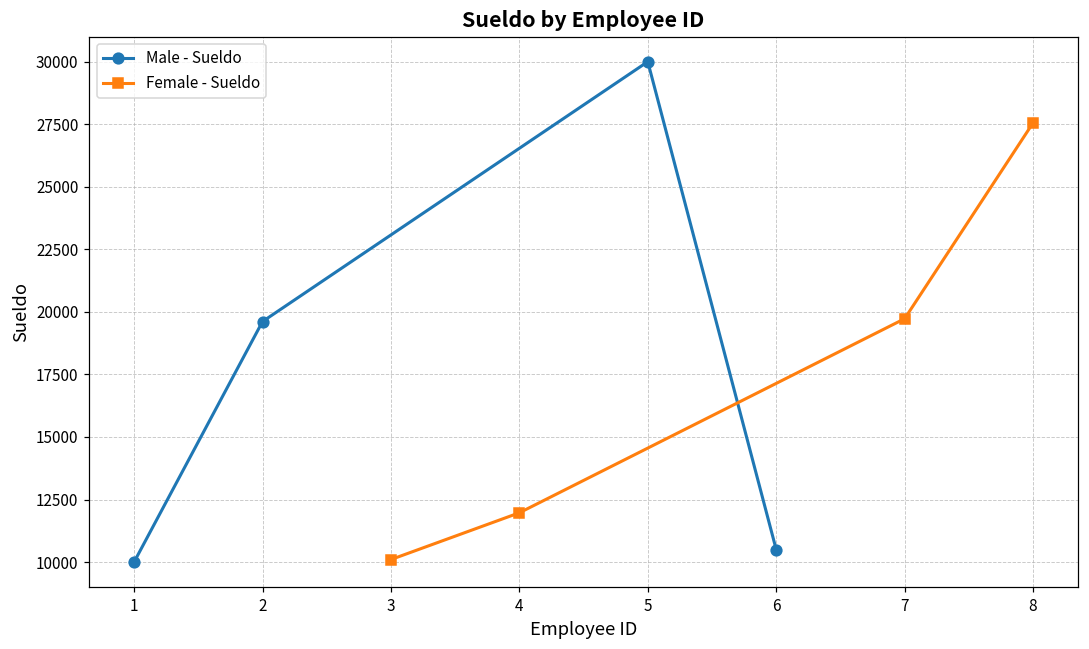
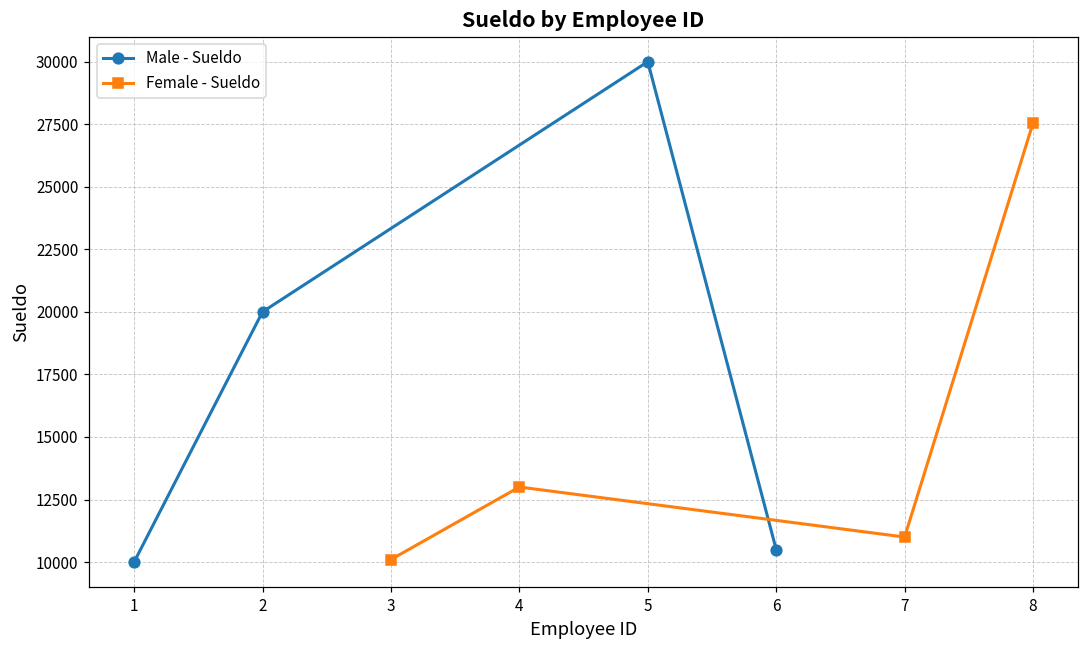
  {
    "Male - Sueldo": {
      "1": 10000,
-     "2": 19600,
+     "2": 20000,
      "5": 30000,
      "6": 10500
    },
    "Female - Sueldo": {
      "3": 10100,
-     "4": 12000,
-     "7": 19700,
+     "4": 13000,
+     "7": 11000,
      "8": 27600
    }
  }
